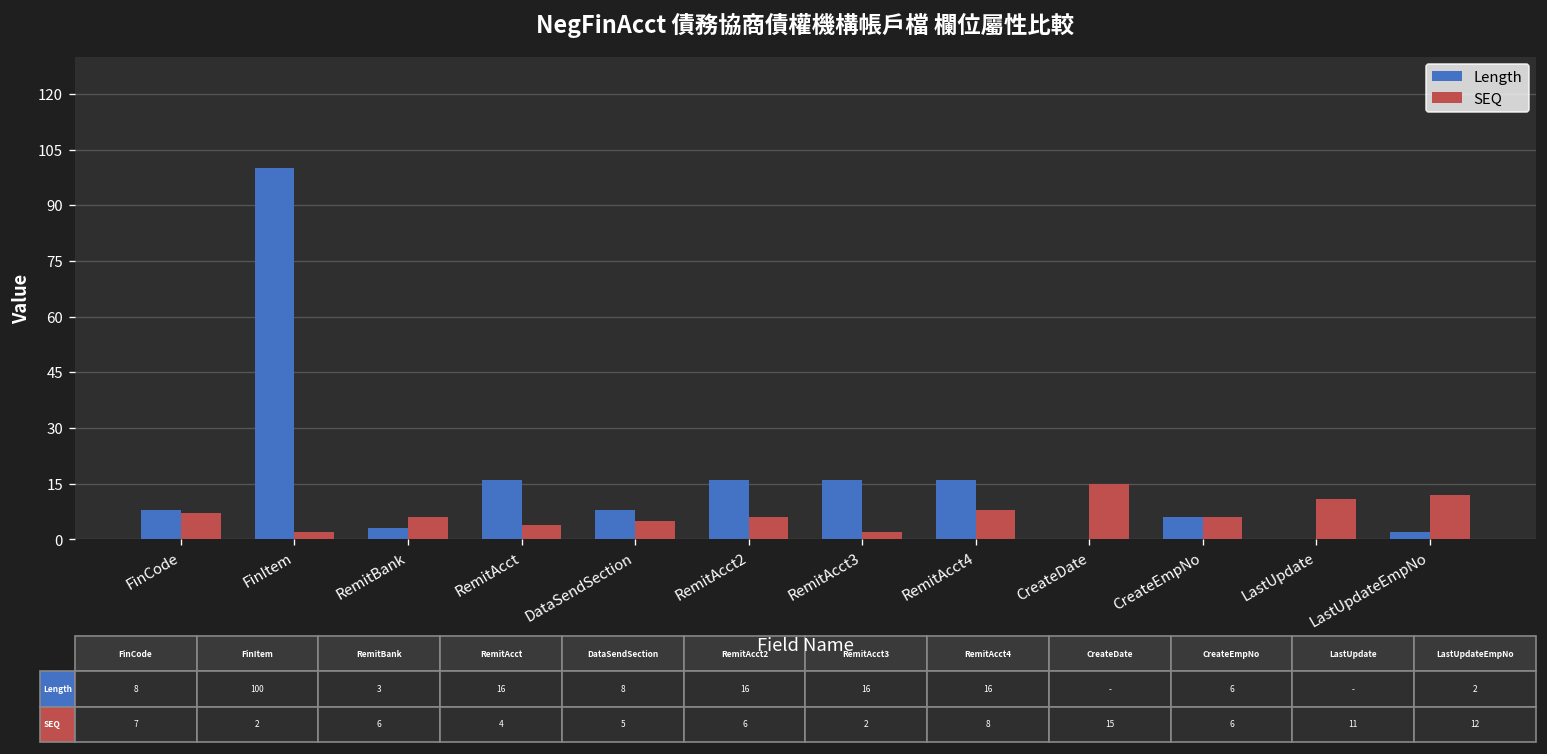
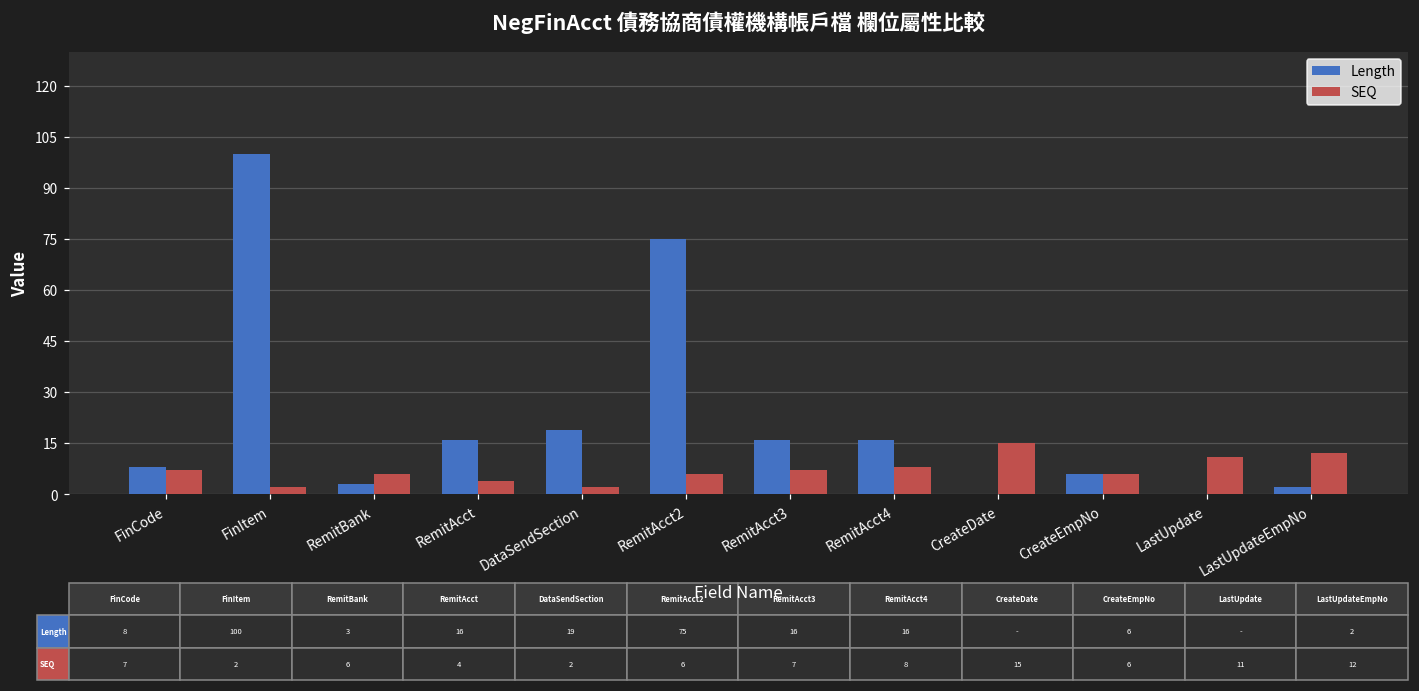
  {
    "Length": {
-     "DataSendSection": 8,
-     "RemitAcct2": 16
+     "DataSendSection": 19,
+     "RemitAcct2": 75
    },
    "SEQ": {
-     "DataSendSection": 5,
-     "RemitAcct3": 2
+     "DataSendSection": 2,
+     "RemitAcct3": 7
    }
  }
